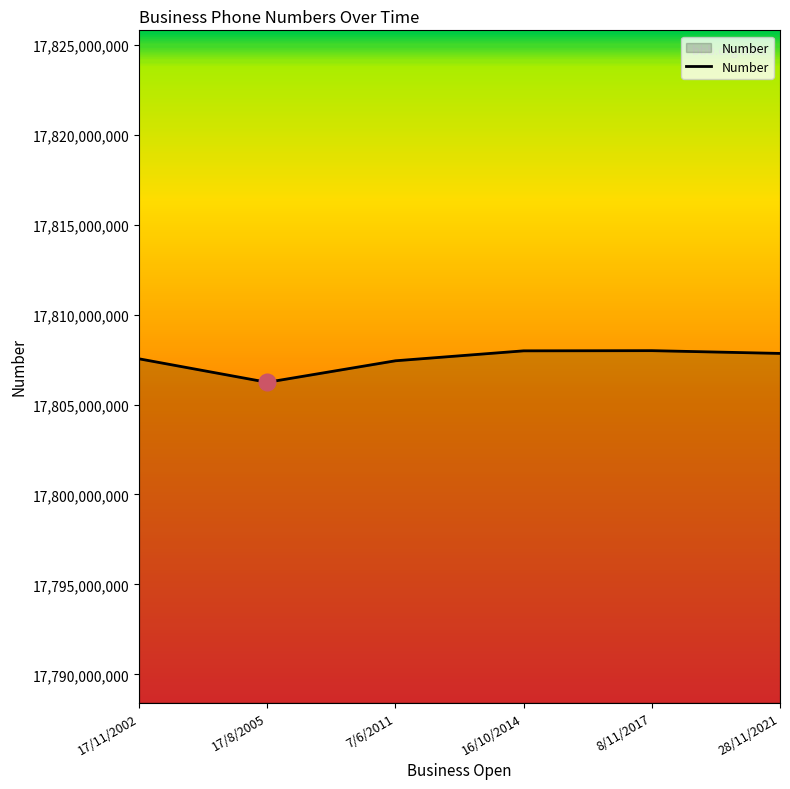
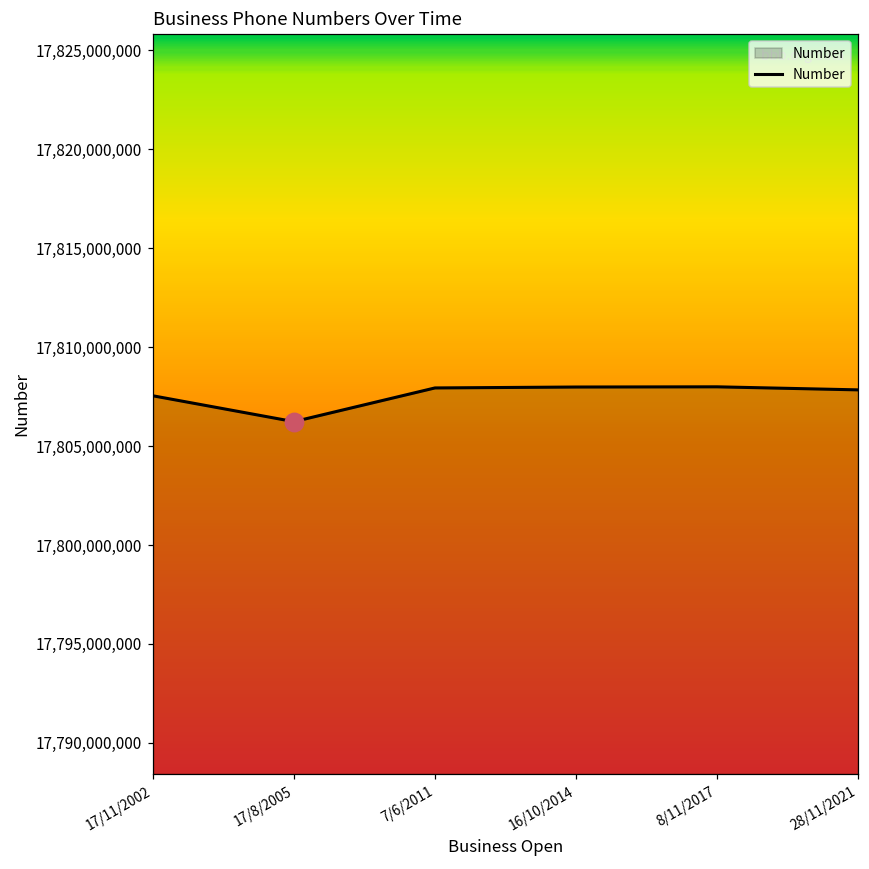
  {
    "Number": {
      "17/11/2002": "17,807,500,000",
-     "7/6/2011": "17,807,400,000",
+     "7/6/2011": "17,807,900,000",
      "16/10/2014": "17,808,000,000",
      "8/11/2017": "17,808,000,000",
      "28/11/2021": "17,807,800,000"
    }
  }
